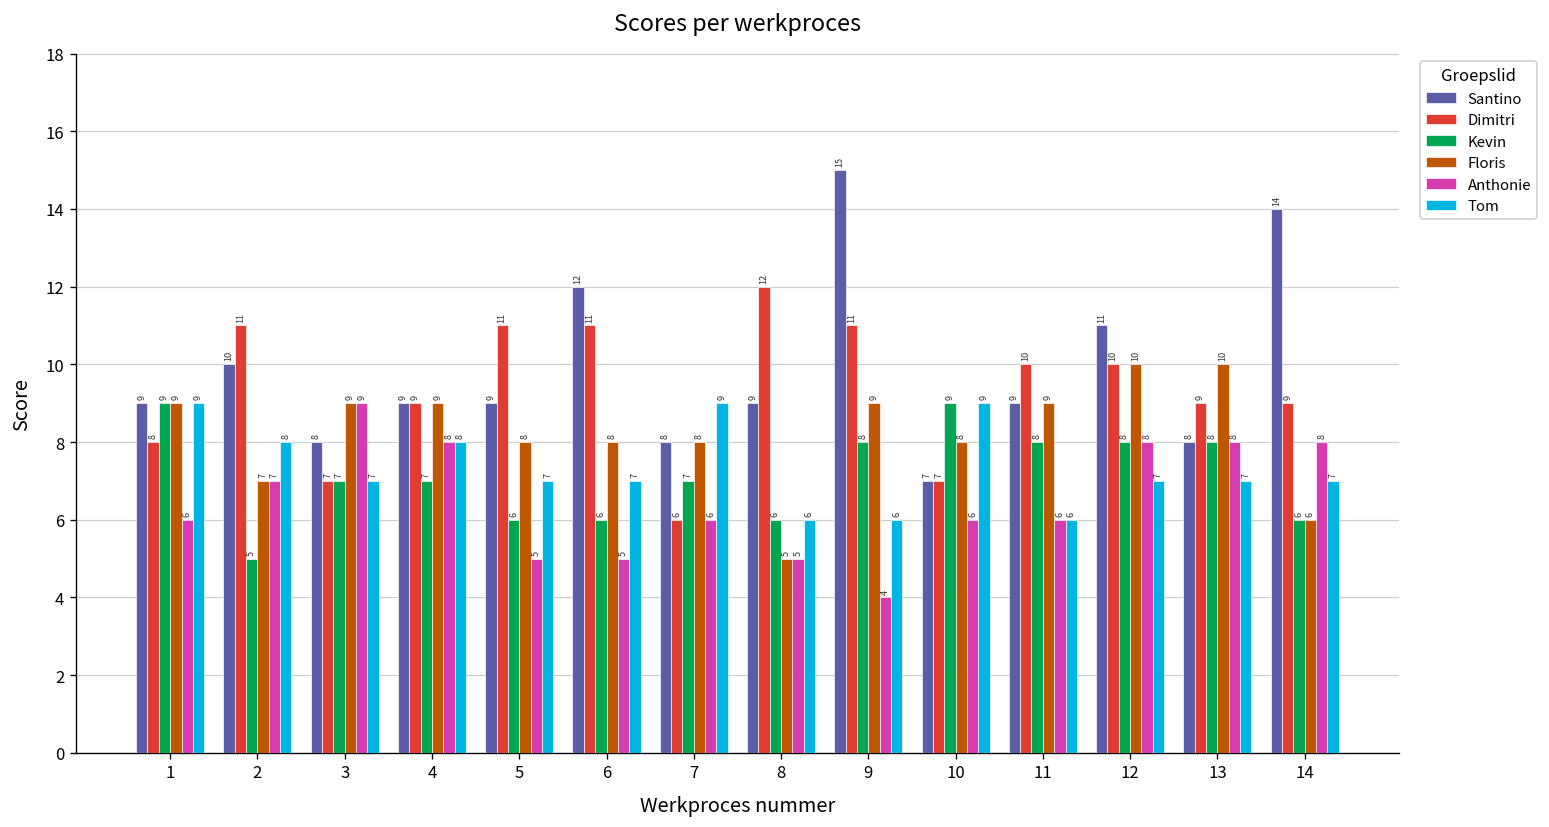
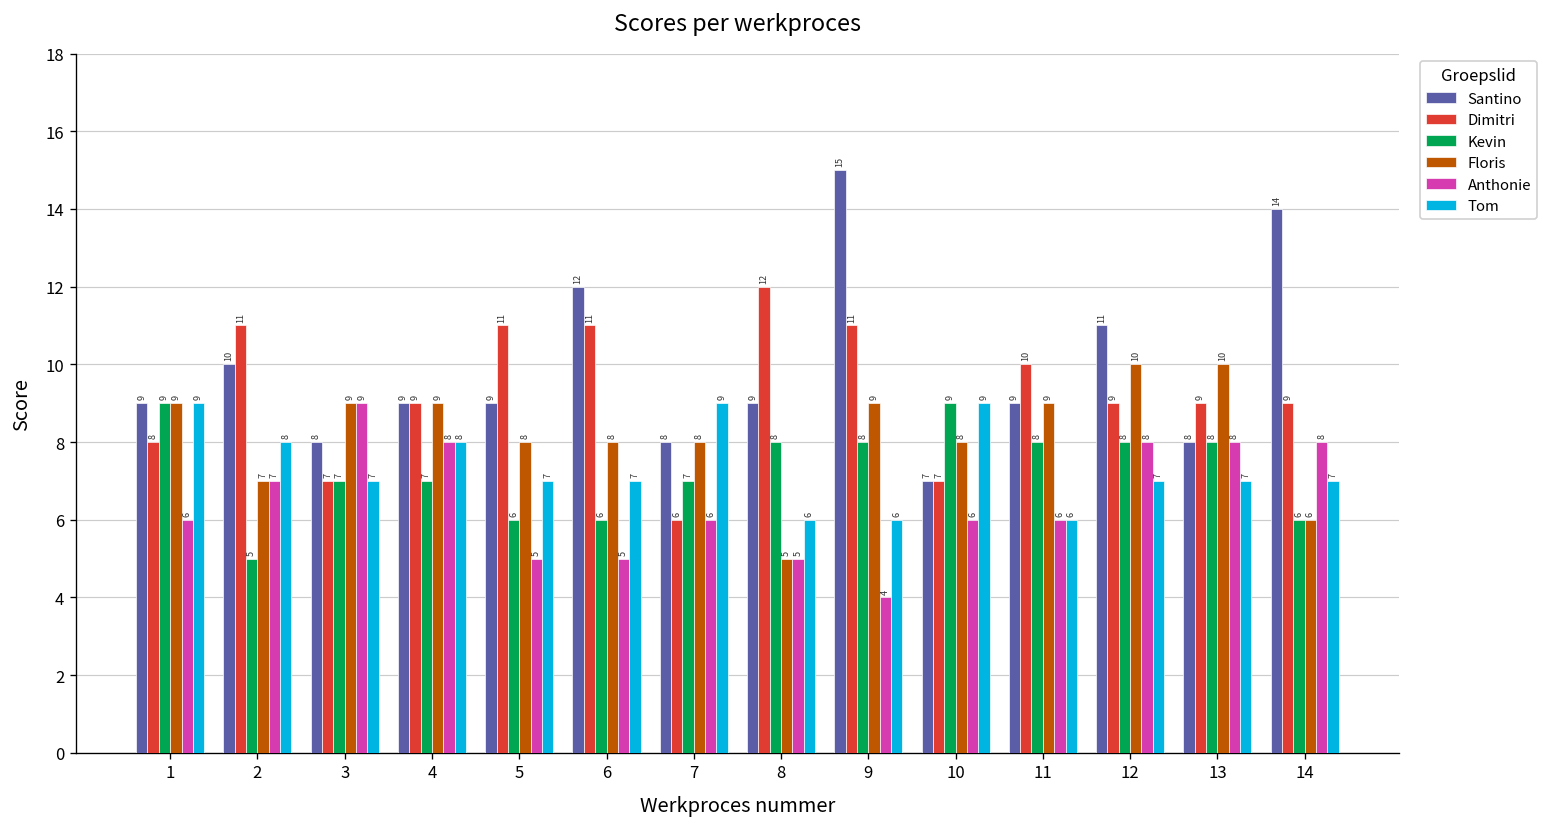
  {
    "Santino": {
      "1": 9,
      "2": 10,
      "3": 8,
      "4": 9,
      "5": 9,
      "6": 12,
      "7": 8,
      "8": 9,
      "9": 15,
      "10": 7,
      "11": 9,
      "12": 11,
      "13": 8,
      "14": 14
    },
    "Dimitri": {
      "1": 8,
      "2": 11,
      "3": 7,
      "4": 9,
      "5": 11,
      "6": 11,
      "7": 6,
      "8": 12,
      "9": 11,
      "10": 7,
      "11": 10,
-     "12": 10,
+     "12": 9,
      "13": 9,
      "14": 9
    },
    "Kevin": {
      "1": 9,
      "2": 5,
      "3": 7,
      "4": 7,
      "5": 6,
      "6": 6,
      "7": 7,
-     "8": 6,
+     "8": 8,
      "9": 8,
      "10": 9,
      "11": 8,
      "12": 8,
      "13": 8,
      "14": 6
    },
    "Floris": {
      "1": 9,
      "2": 7,
      "3": 9,
      "4": 9,
      "5": 8,
      "6": 8,
      "7": 8,
      "8": 5,
      "9": 9,
      "10": 8,
      "11": 9,
      "12": 10,
      "13": 10,
      "14": 6
    },
    "Anthonie": {
      "1": 6,
      "2": 7,
      "3": 9,
      "4": 8,
      "5": 5,
      "6": 5,
      "7": 6,
      "8": 5,
      "9": 4,
      "10": 6,
      "11": 6,
      "12": 8,
      "13": 8,
      "14": 8
    },
    "Tom": {
      "1": 9,
      "2": 8,
      "3": 7,
      "4": 8,
      "5": 7,
      "6": 7,
      "7": 9,
      "8": 6,
      "9": 6,
      "10": 9,
      "11": 6,
      "12": 7,
      "13": 7,
      "14": 7
    }
  }
